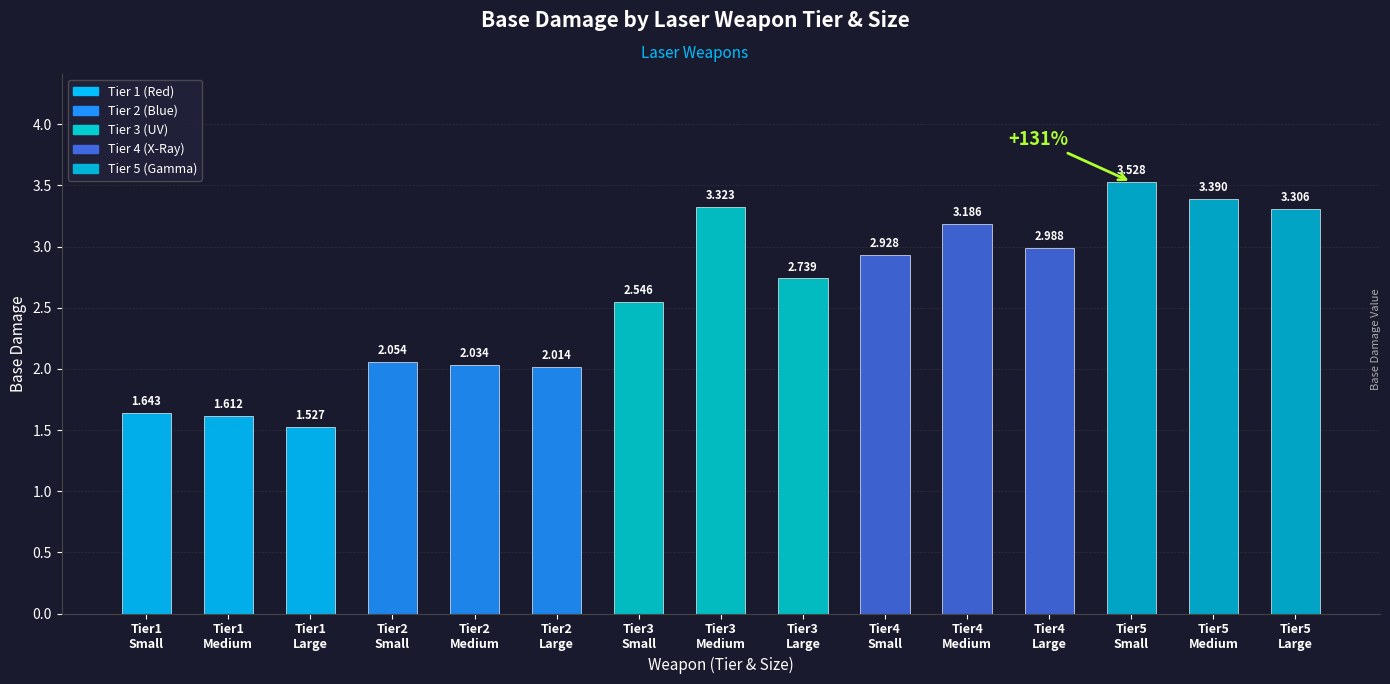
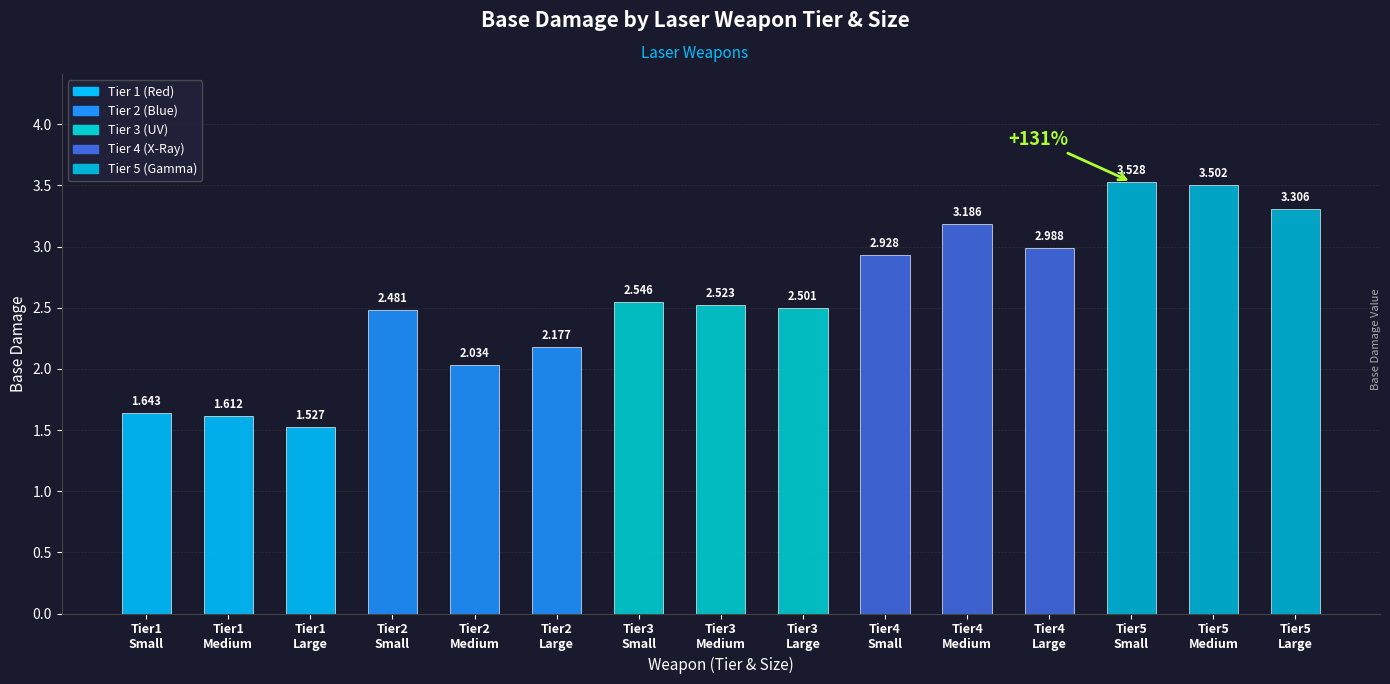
  {
    "Tier1 Small": 1.643,
    "Tier1 Medium": 1.612,
    "Tier1 Large": 1.527,
-   "Tier2 Small": 2.054,
+   "Tier2 Small": 2.481,
    "Tier2 Medium": 2.034,
-   "Tier2 Large": 2.014,
+   "Tier2 Large": 2.177,
    "Tier3 Small": 2.546,
-   "Tier3 Medium": 3.323,
-   "Tier3 Large": 2.739,
+   "Tier3 Medium": 2.523,
+   "Tier3 Large": 2.501,
    "Tier4 Small": 2.928,
    "Tier4 Medium": 3.186,
    "Tier4 Large": 2.988,
-   "Tier5 Medium": 3.390,
+   "Tier5 Medium": 3.502,
    "Tier5 Large": 3.306
  }
